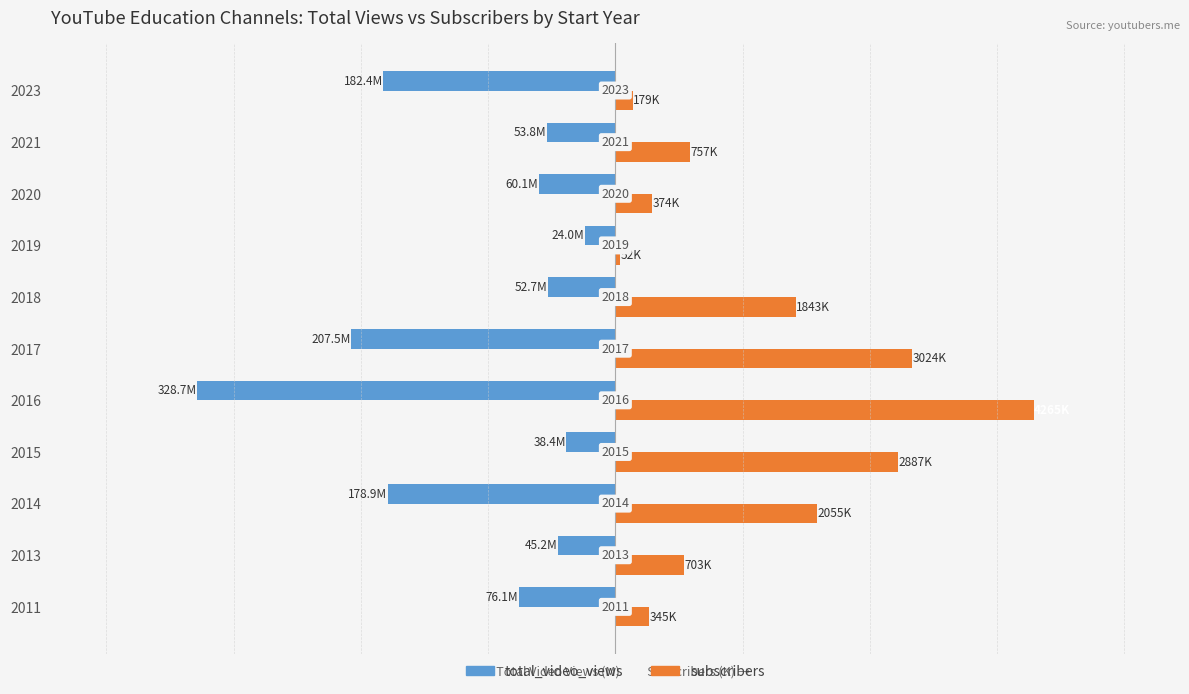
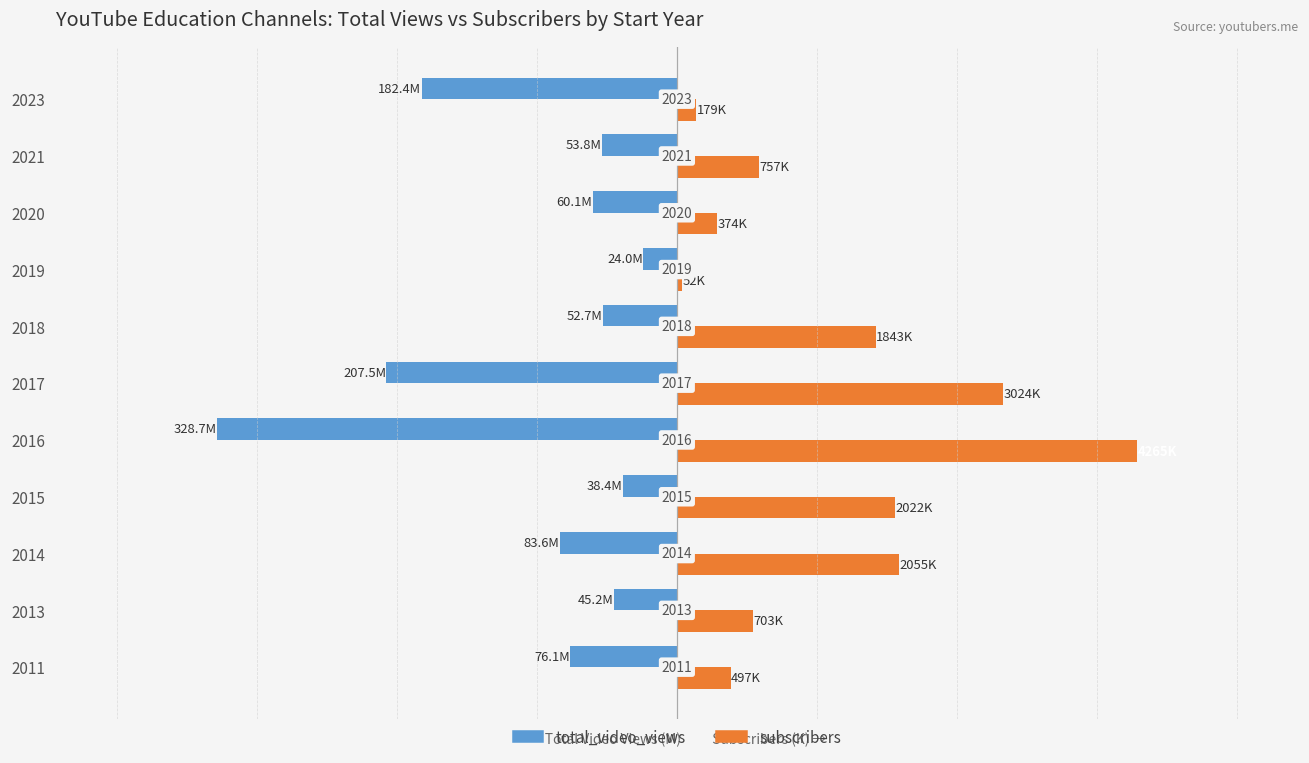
  {
    "total_video_views": {
-     "2014": "178.9M"
+     "2014": "83.6M"
    },
    "subscribers": {
-     "2015": "2887K",
-     "2011": "345K"
+     "2015": "2022K",
+     "2011": "497K"
    }
  }
